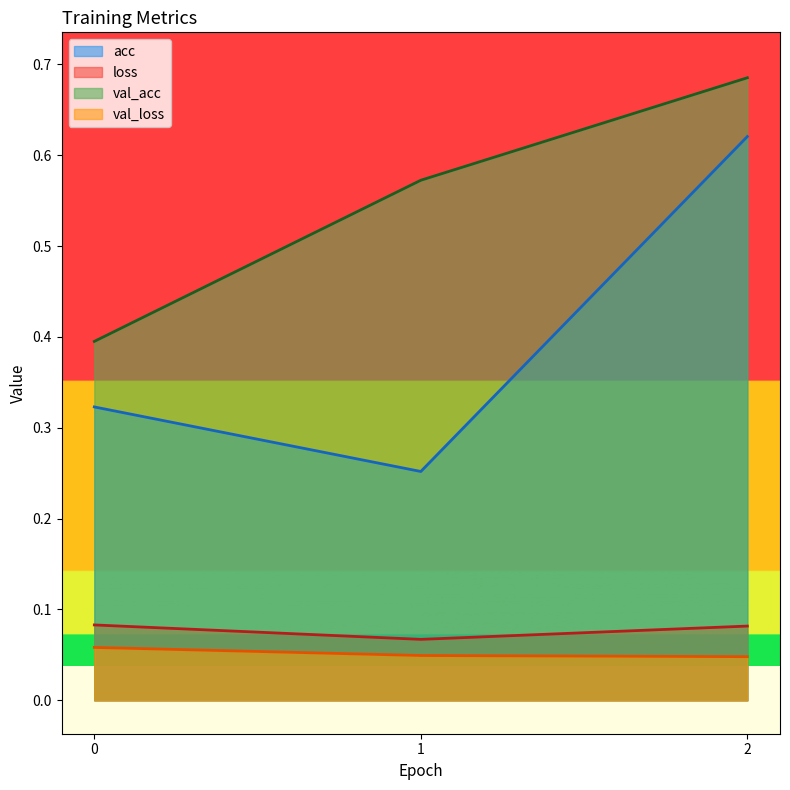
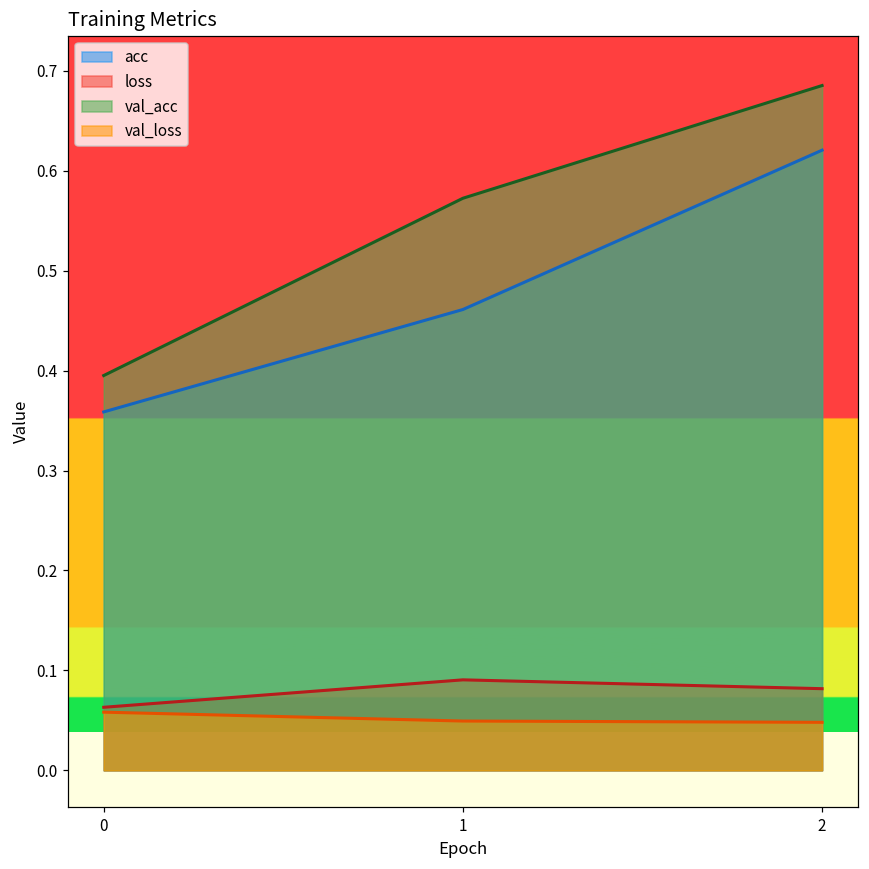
  {
    "acc": {
-     "0": 0.32,
-     "1": 0.25,
+     "0": 0.36,
+     "1": 0.46,
      "2": 0.62
    },
    "loss": {
-     "0": 0.08,
-     "1": 0.07,
+     "0": 0.06,
+     "1": 0.09,
      "2": 0.08
    },
    "val_acc": {
      "0": 0.40,
      "1": 0.57,
      "2": 0.69
    },
    "val_loss": {
      "0": 0.06,
      "1": 0.05,
      "2": 0.05
    }
  }
